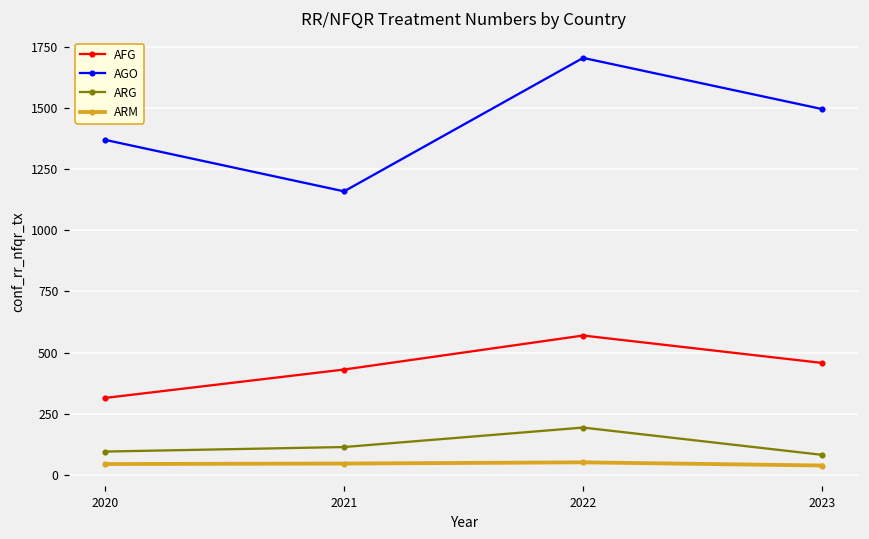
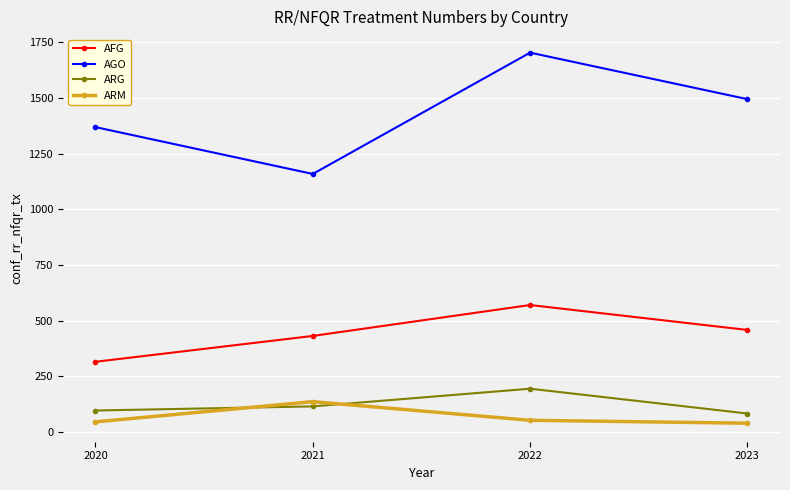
  {
    "AFG": {
      "2020": 320,
      "2021": 430,
      "2022": 570,
      "2023": 460
    },
    "AGO": {
      "2020": 1370,
      "2021": 1160,
      "2022": 1700,
      "2023": 1500
    },
    "ARG": {
      "2020": 100,
      "2021": 110,
      "2022": 190,
      "2023": 80
    },
    "ARM": {
      "2020": 50,
-     "2021": 50,
+     "2021": 140,
      "2022": 50,
      "2023": 40
    }
  }
